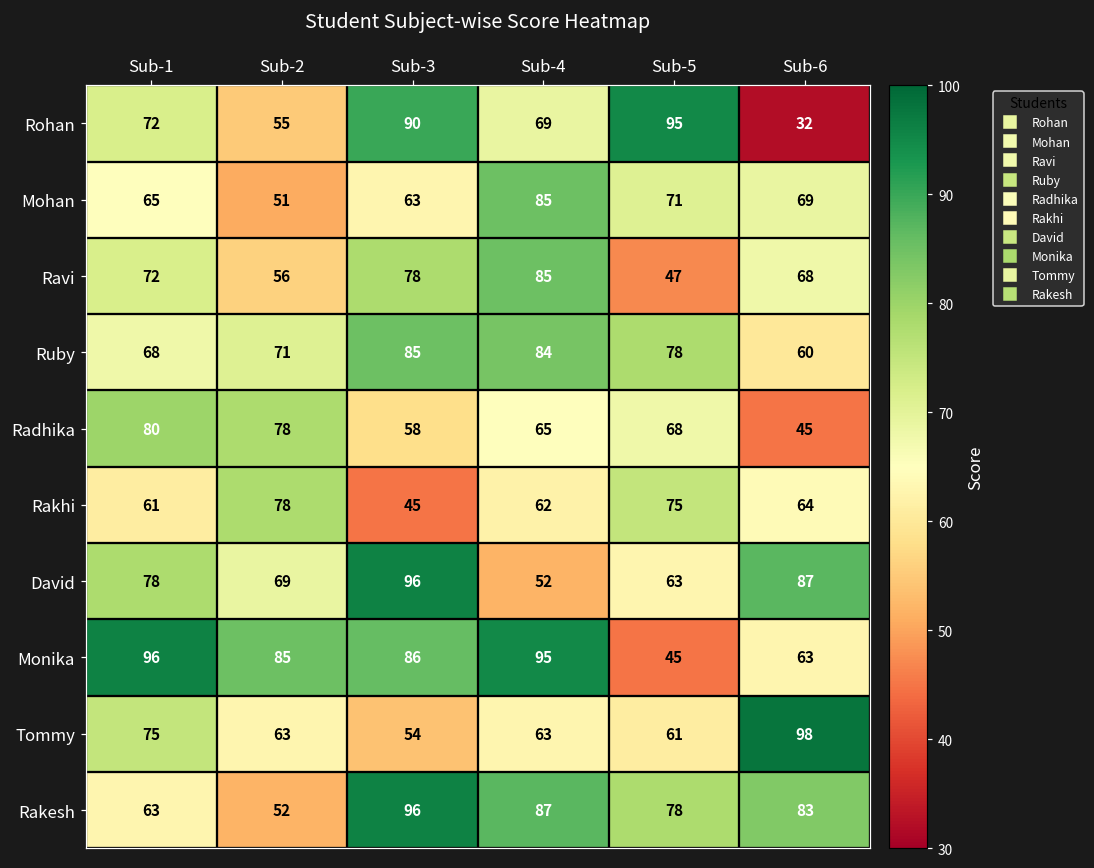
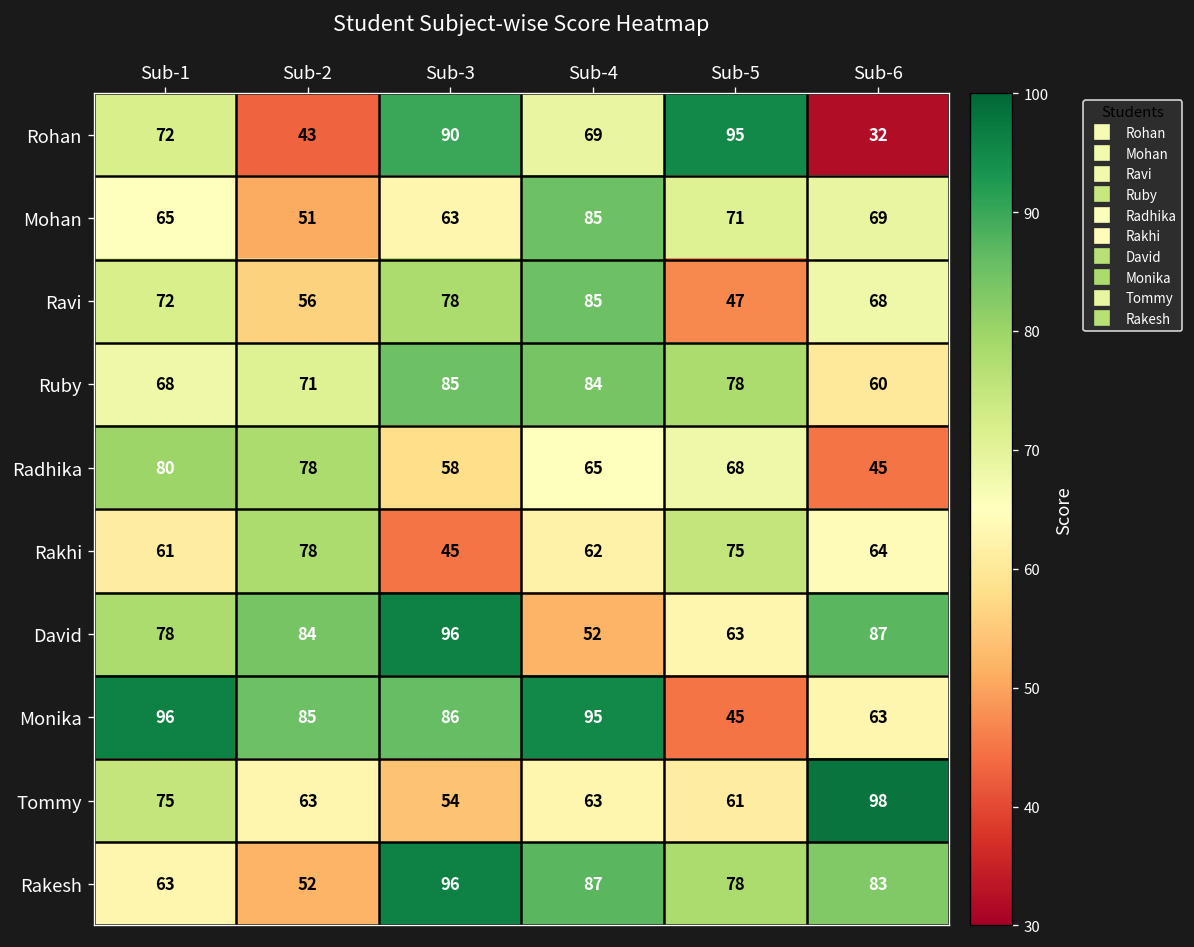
  {
    "Rohan": {
      "Sub-1": 72,
-     "Sub-2": 55,
+     "Sub-2": 43,
      "Sub-3": 90,
      "Sub-4": 69,
      "Sub-5": 95,
      "Sub-6": 32
    },
    "Mohan": {
      "Sub-1": 65,
      "Sub-2": 51,
      "Sub-3": 63,
      "Sub-4": 85,
      "Sub-5": 71,
      "Sub-6": 69
    },
    "Ravi": {
      "Sub-1": 72,
      "Sub-2": 56,
      "Sub-3": 78,
      "Sub-4": 85,
      "Sub-5": 47,
      "Sub-6": 68
    },
    "Ruby": {
      "Sub-1": 68,
      "Sub-2": 71,
      "Sub-3": 85,
      "Sub-4": 84,
      "Sub-5": 78,
      "Sub-6": 60
    },
    "Radhika": {
      "Sub-1": 80,
      "Sub-2": 78,
      "Sub-3": 58,
      "Sub-4": 65,
      "Sub-5": 68,
      "Sub-6": 45
    },
    "Rakhi": {
      "Sub-1": 61,
      "Sub-2": 78,
      "Sub-3": 45,
      "Sub-4": 62,
      "Sub-5": 75,
      "Sub-6": 64
    },
    "David": {
      "Sub-1": 78,
-     "Sub-2": 69,
+     "Sub-2": 84,
      "Sub-3": 96,
      "Sub-4": 52,
      "Sub-5": 63,
      "Sub-6": 87
    },
    "Monika": {
      "Sub-1": 96,
      "Sub-2": 85,
      "Sub-3": 86,
      "Sub-4": 95,
      "Sub-5": 45,
      "Sub-6": 63
    },
    "Tommy": {
      "Sub-1": 75,
      "Sub-2": 63,
      "Sub-3": 54,
      "Sub-4": 63,
      "Sub-5": 61,
      "Sub-6": 98
    },
    "Rakesh": {
      "Sub-1": 63,
      "Sub-2": 52,
      "Sub-3": 96,
      "Sub-4": 87,
      "Sub-5": 78,
      "Sub-6": 83
    }
  }
